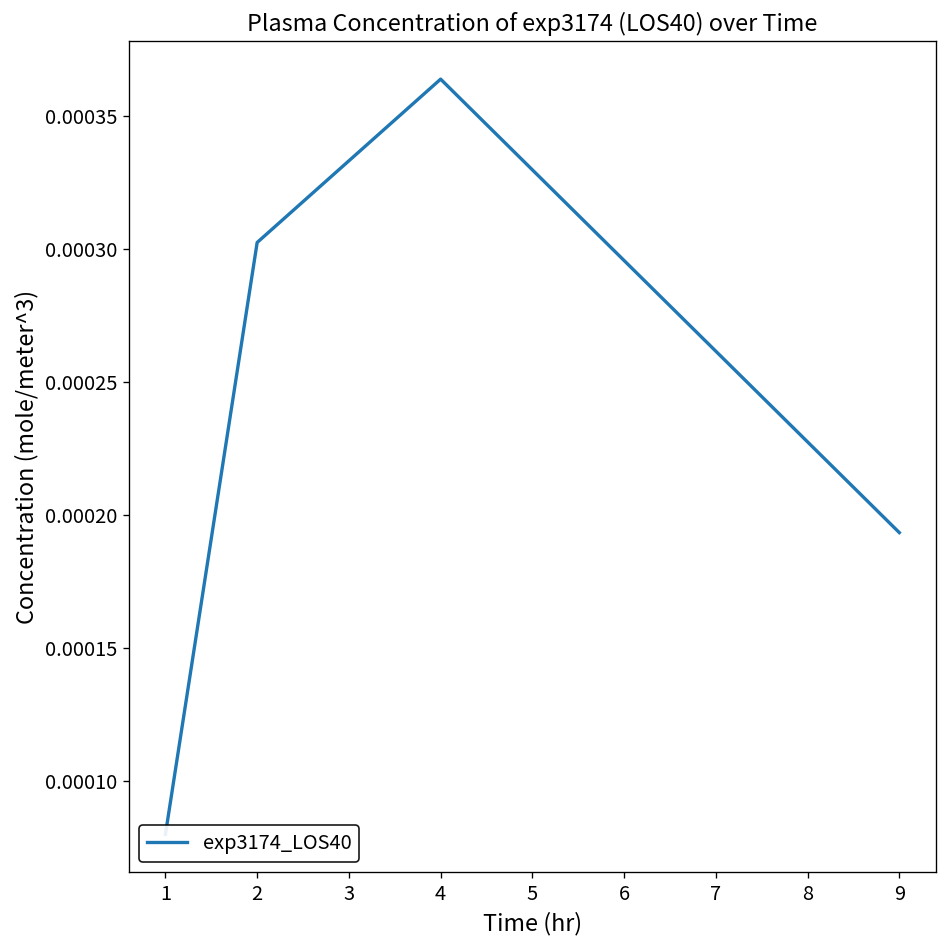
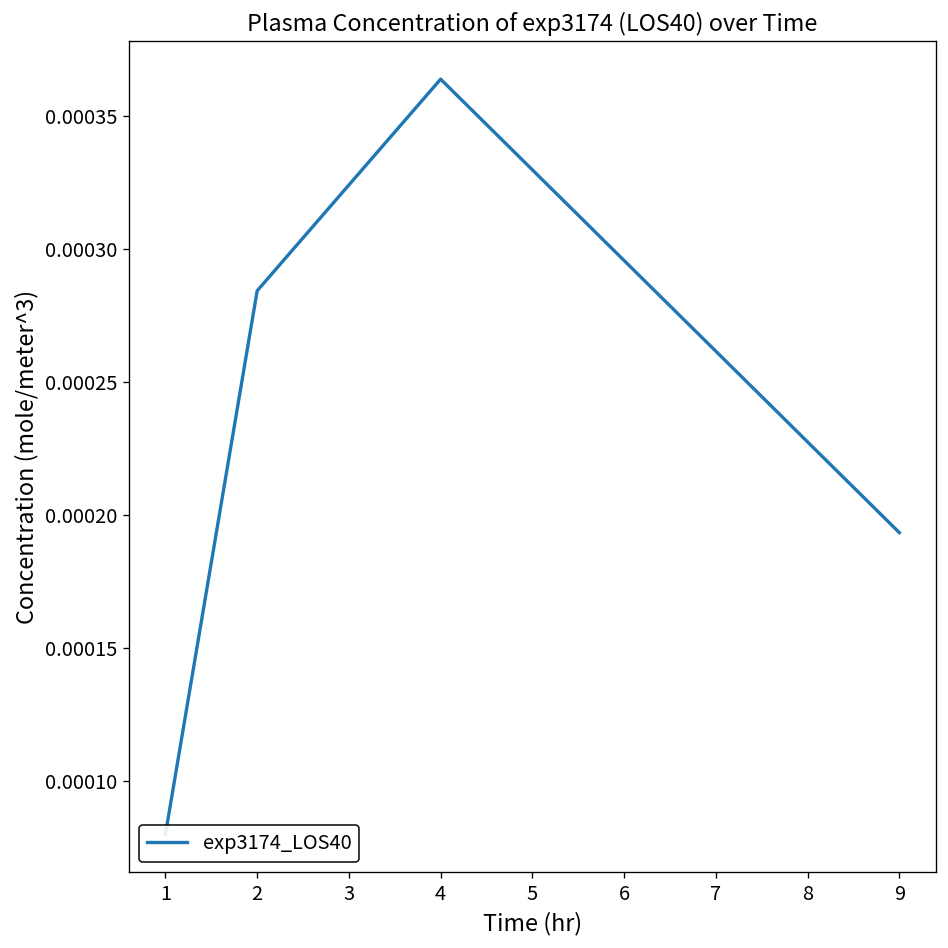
  {
-   "2": 0.000303,
+   "2": 0.000284,
    "4": 0.000364,
    "9": 0.000193
  }
